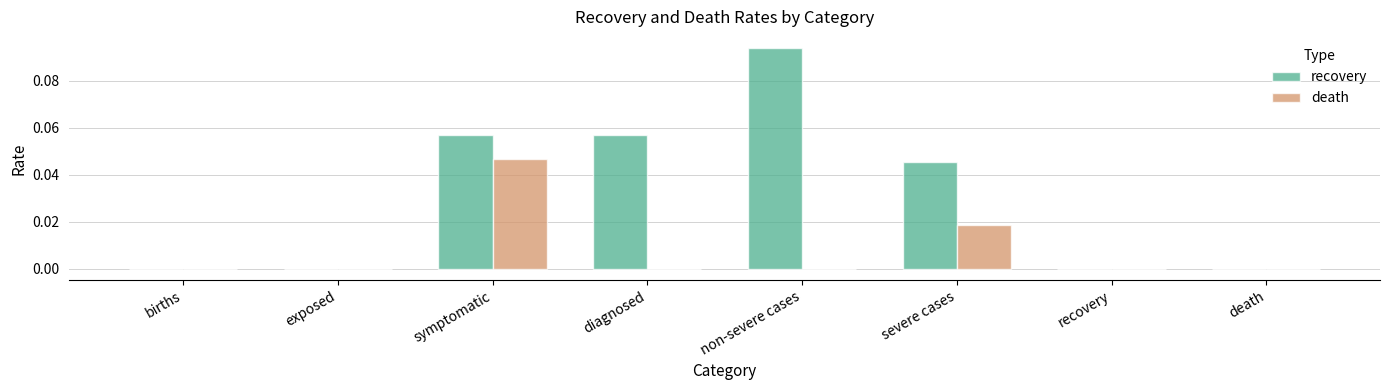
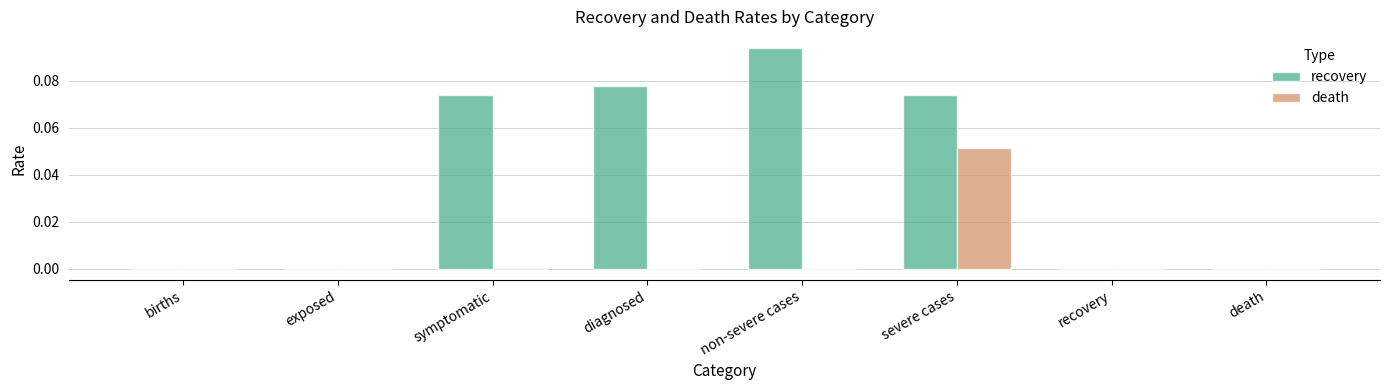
  {
    "recovery": {
      "births": 0.000,
-     "symptomatic": 0.057,
-     "diagnosed": 0.057,
+     "symptomatic": 0.074,
+     "diagnosed": 0.078,
      "non-severe cases": 0.094,
-     "severe cases": 0.045,
+     "severe cases": 0.074,
      "death": 0.000
    },
    "death": {
      "births": 0.000,
      "exposed": 0.000,
-     "symptomatic": 0.047,
+     "symptomatic": 0.000,
      "diagnosed": 0.000,
      "non-severe cases": 0.000,
-     "severe cases": 0.019,
+     "severe cases": 0.051,
      "death": 0.000
    }
  }
